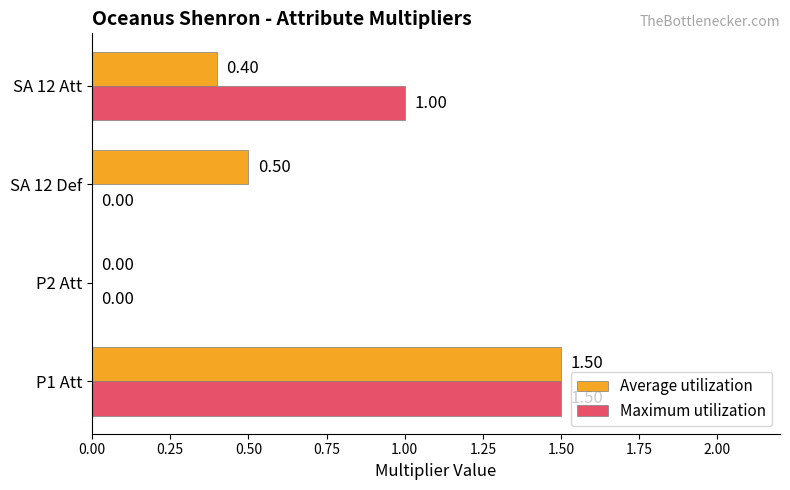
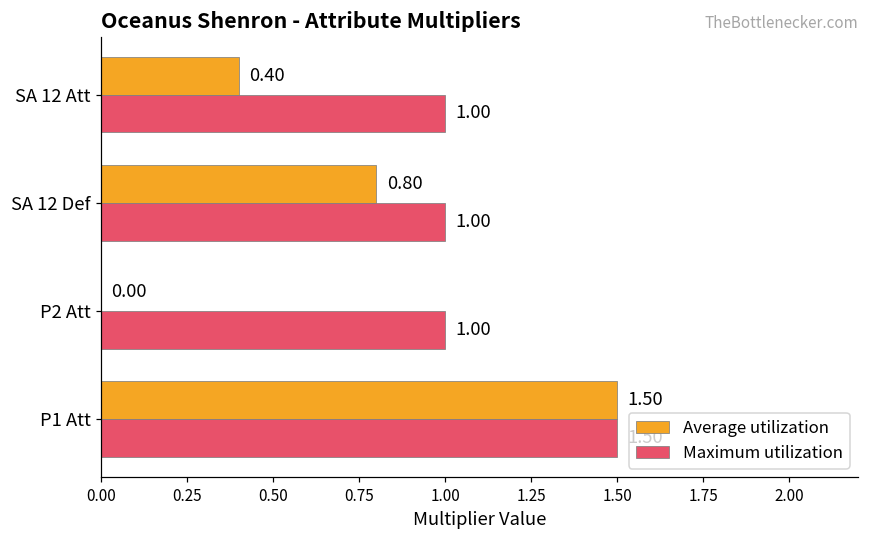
  {
    "Average utilization": {
      "SA 12 Att": 0.40,
-     "SA 12 Def": 0.50,
+     "SA 12 Def": 0.80,
      "P2 Att": 0.00
    },
    "Maximum utilization": {
      "SA 12 Att": 1.00,
-     "SA 12 Def": 0.00,
-     "P2 Att": 0.00
+     "SA 12 Def": 1.00,
+     "P2 Att": 1.00
    }
  }
